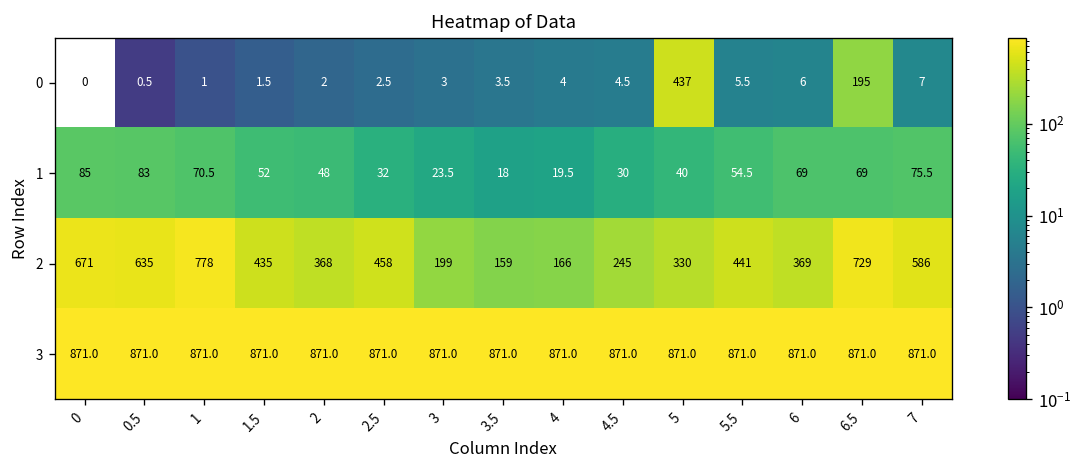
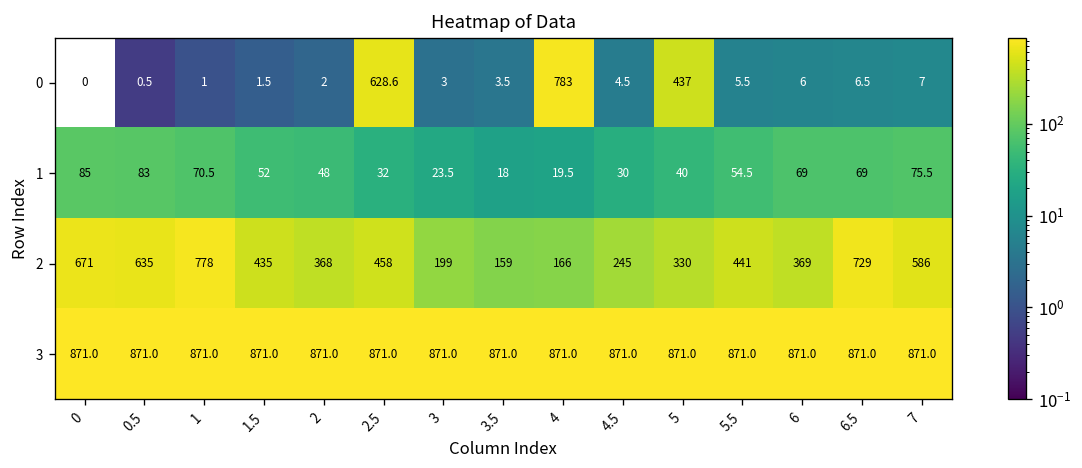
  {
    "0": {
      "0": 0,
      "0.5": 0.5,
      "1": 1,
      "1.5": 1.5,
      "2": 2,
-     "2.5": 2.5,
+     "2.5": 628.6,
      "3": 3,
      "3.5": 3.5,
-     "4": 4,
+     "4": 783,
      "4.5": 4.5,
      "5": 437,
      "5.5": 5.5,
      "6": 6,
-     "6.5": 195,
+     "6.5": 6.5,
      "7": 7
    },
    "1": {
      "0": 85,
      "0.5": 83,
      "1": 70.5,
      "1.5": 52,
      "2": 48,
      "2.5": 32,
      "3": 23.5,
      "3.5": 18,
      "4": 19.5,
      "4.5": 30,
      "5": 40,
      "5.5": 54.5,
      "6": 69,
      "6.5": 69,
      "7": 75.5
    },
    "2": {
      "0": 671,
      "0.5": 635,
      "1": 778,
      "1.5": 435,
      "2": 368,
      "2.5": 458,
      "3": 199,
      "3.5": 159,
      "4": 166,
      "4.5": 245,
      "5": 330,
      "5.5": 441,
      "6": 369,
      "6.5": 729,
      "7": 586
    },
    "3": {
      "0": 871.0,
      "0.5": 871.0,
      "1": 871.0,
      "1.5": 871.0,
      "2": 871.0,
      "2.5": 871.0,
      "3": 871.0,
      "3.5": 871.0,
      "4": 871.0,
      "4.5": 871.0,
      "5": 871.0,
      "5.5": 871.0,
      "6": 871.0,
      "6.5": 871.0,
      "7": 871.0
    }
  }
